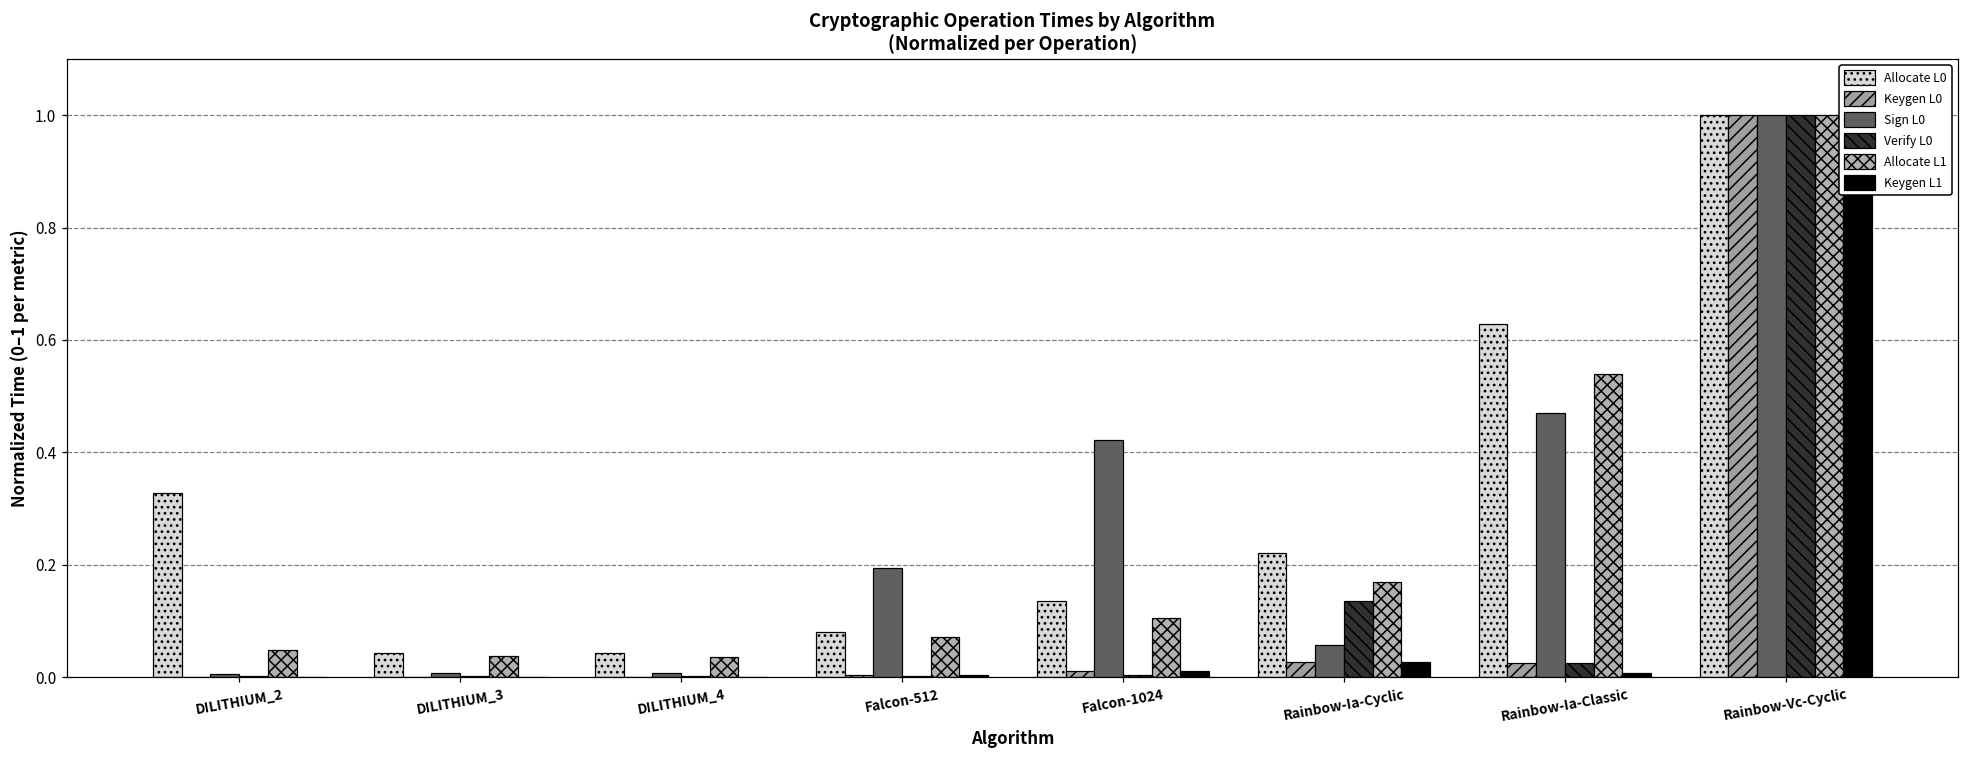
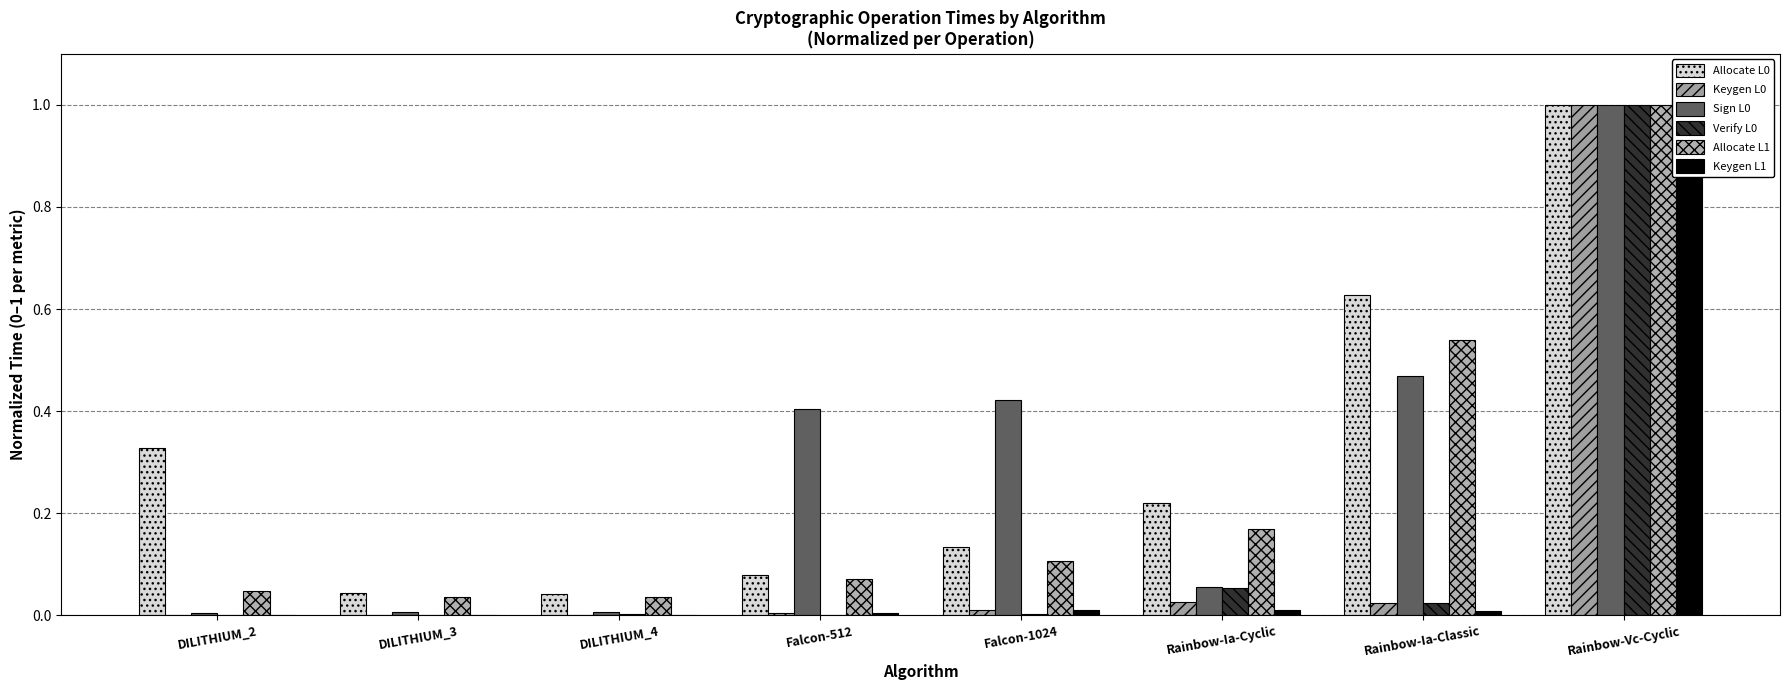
  {
    "Allocate L0": {
      "DILITHIUM_2": 0.33,
      "DILITHIUM_3": 0.04,
      "DILITHIUM_4": 0.04,
      "Falcon-512": 0.08,
      "Falcon-1024": 0.13,
      "Rainbow-Ia-Cyclic": 0.22,
      "Rainbow-Ia-Classic": 0.63,
      "Rainbow-Vc-Cyclic": 1.00
    },
    "Sign L0": {
      "DILITHIUM_2": 0.00,
      "DILITHIUM_3": 0.01,
      "DILITHIUM_4": 0.01,
-     "Falcon-512": 0.19,
+     "Falcon-512": 0.41,
      "Falcon-1024": 0.42,
      "Rainbow-Ia-Cyclic": 0.06,
      "Rainbow-Ia-Classic": 0.47,
      "Rainbow-Vc-Cyclic": 1.00
    },
    "Verify L0": {
-     "Rainbow-Ia-Cyclic": 0.14,
+     "Rainbow-Ia-Cyclic": 0.05,
      "Rainbow-Ia-Classic": 0.02,
      "Rainbow-Vc-Cyclic": 1.00
    },
    "Keygen L1": {
      "Falcon-1024": 0.01,
-     "Rainbow-Ia-Cyclic": 0.03,
+     "Rainbow-Ia-Cyclic": 0.01,
      "Rainbow-Ia-Classic": 0.01
    }
  }
